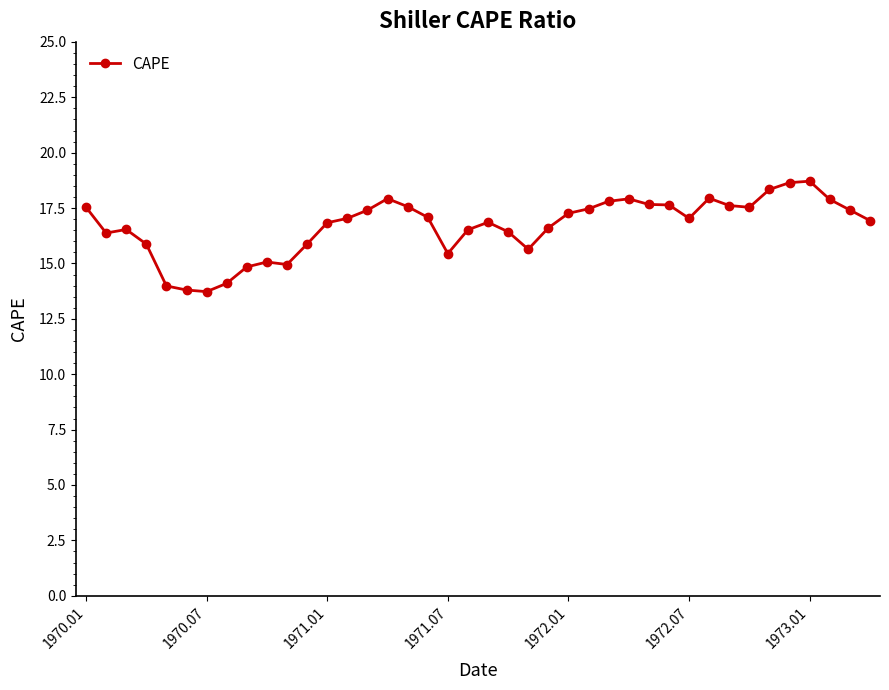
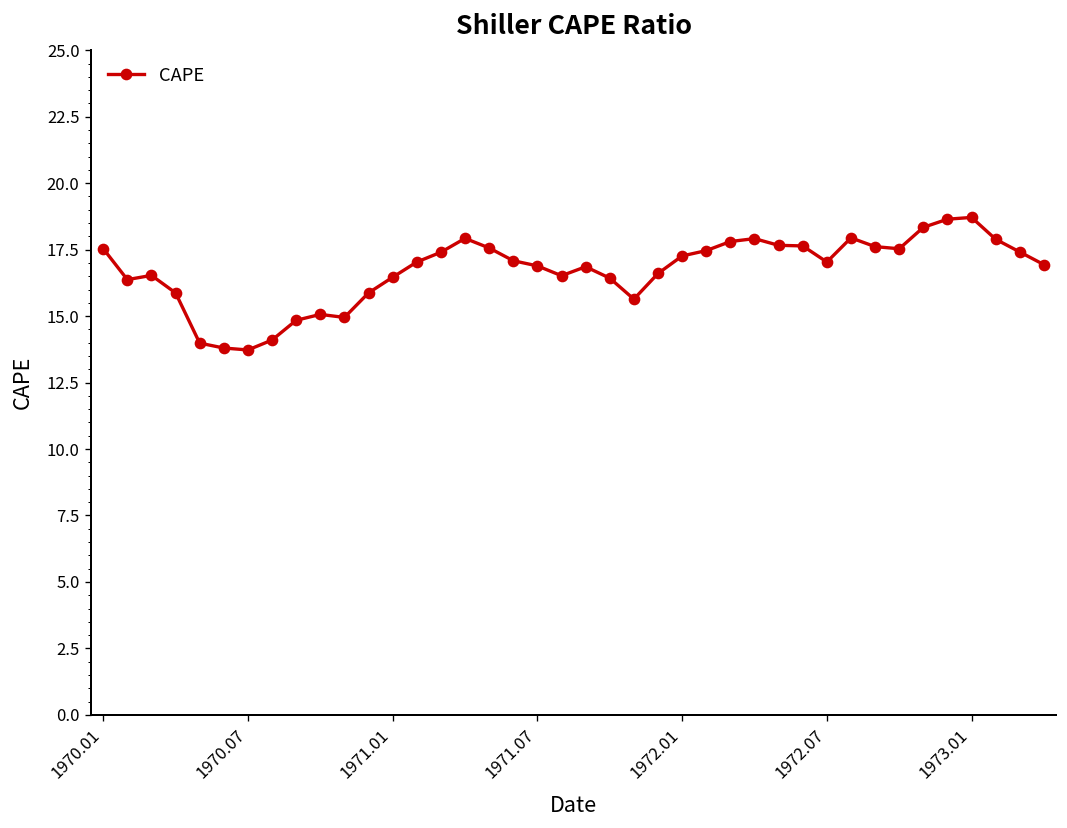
  {
    "1970.01": 17.5,
    "1970.07": 13.7,
-   "1971.01": 16.8,
-   "1971.07": 15.4,
+   "1971.01": 16.5,
+   "1971.07": 16.9,
    "1972.01": 17.3,
    "1972.07": 17.0,
    "1973.01": 18.7
  }
